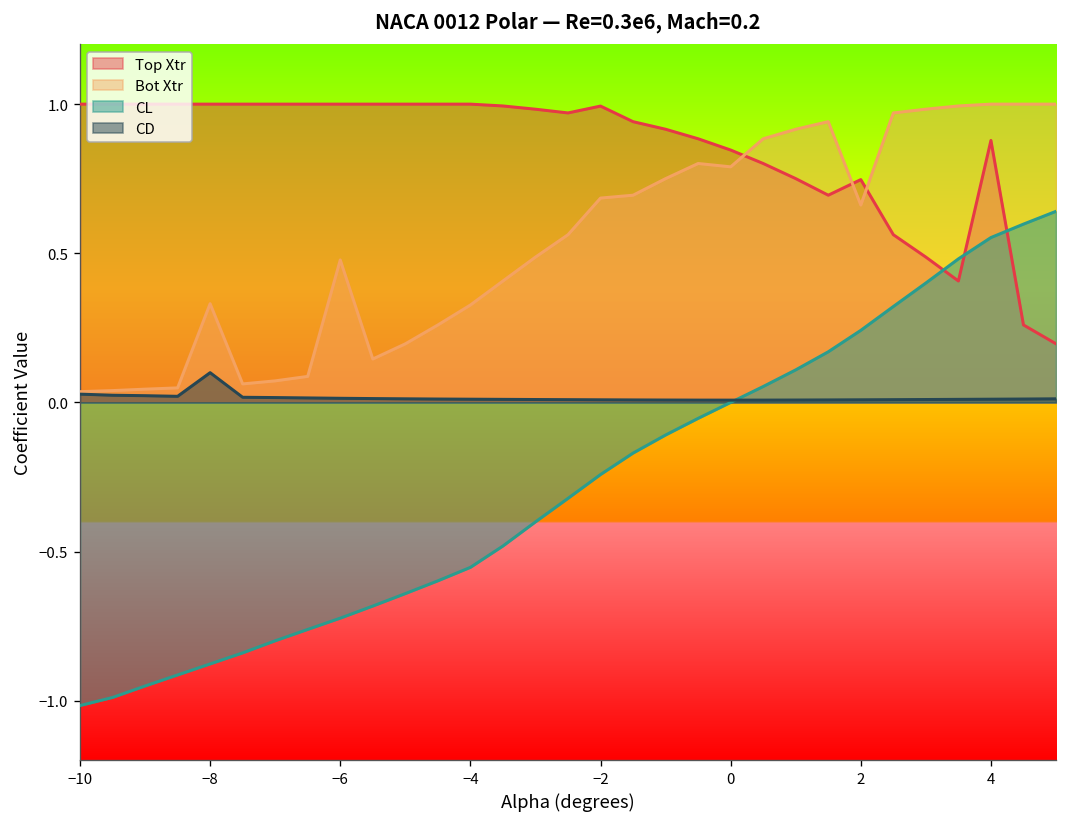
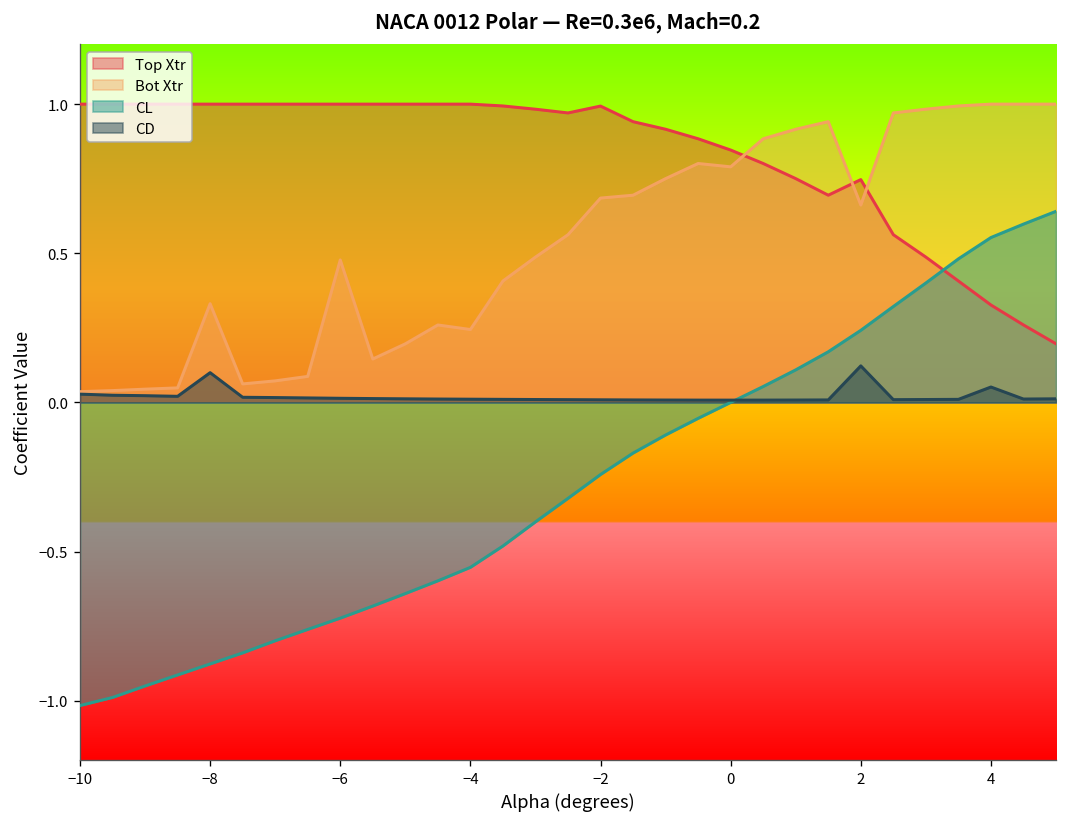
  {
    "Top Xtr": {
      "−10": 1.00,
      "−8": 1.00,
      "−6": 1.00,
      "−4": 1.00,
      "−2": 0.99,
      "0": 0.85,
      "2": 0.75,
-     "4": 0.88
+     "4": 0.33
    },
    "Bot Xtr": {
      "−8": 0.33,
      "−6": 0.48,
-     "−4": 0.33,
+     "−4": 0.24,
      "−2": 0.69,
      "0": 0.79,
      "2": 0.66,
      "4": 1.00
    },
    "CD": {
      "−8": 0.10,
      "−6": 0.01,
      "−4": 0.01,
-     "2": 0.01,
-     "4": 0.01
+     "2": 0.12,
+     "4": 0.05
    }
  }
